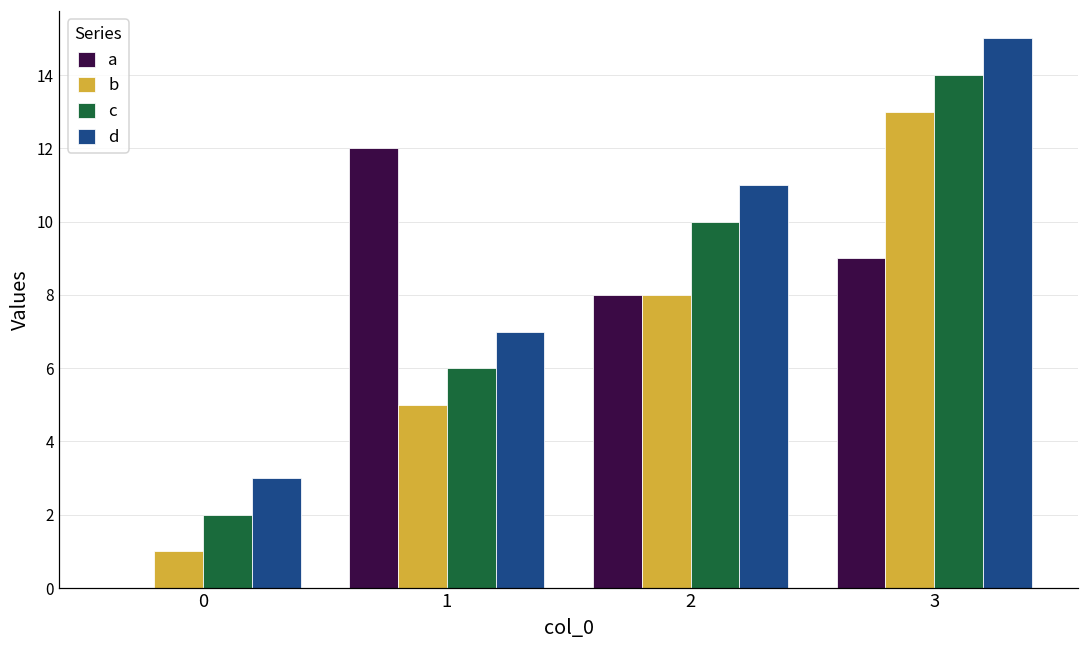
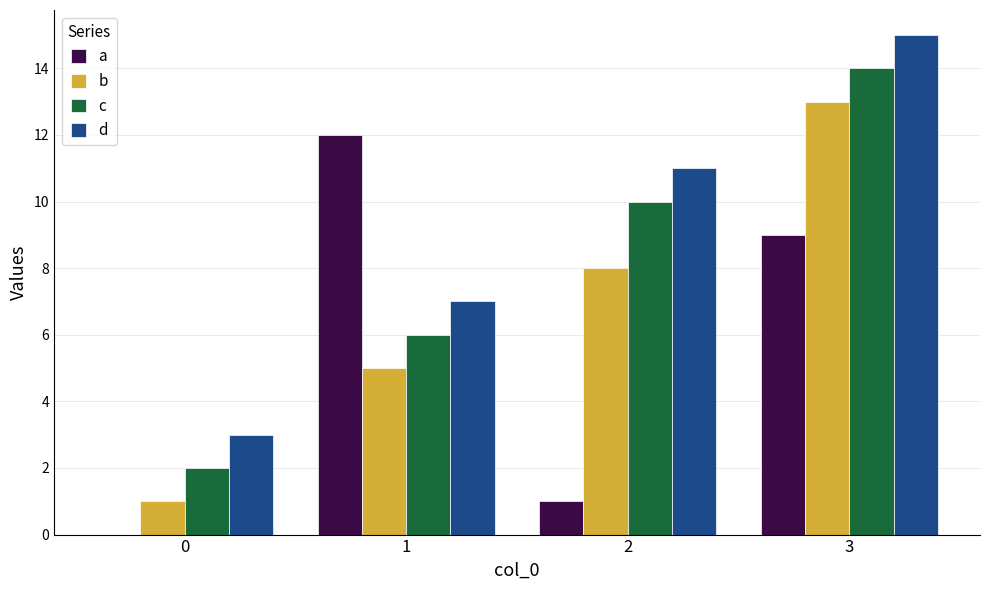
  {
    "a": {
      "0": 0,
      "1": 12,
-     "2": 8,
+     "2": 1,
      "3": 9
    },
    "b": {
      "0": 1,
      "1": 5,
      "2": 8,
      "3": 13
    },
    "c": {
      "0": 2,
      "1": 6,
      "2": 10,
      "3": 14
    },
    "d": {
      "0": 3,
      "1": 7,
      "2": 11,
      "3": 15
    }
  }
